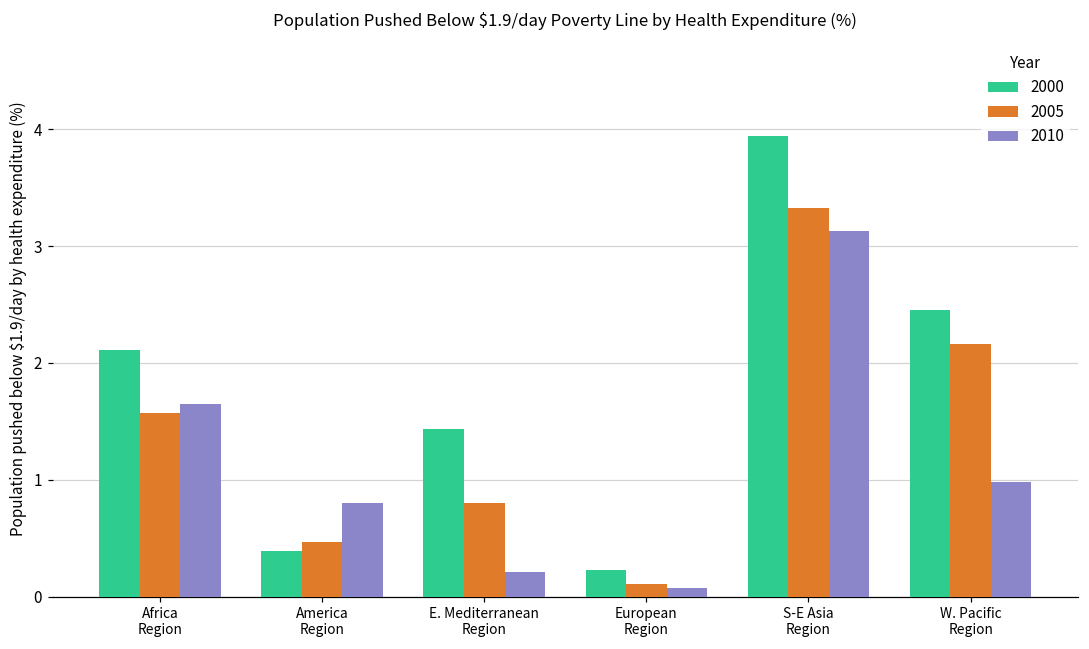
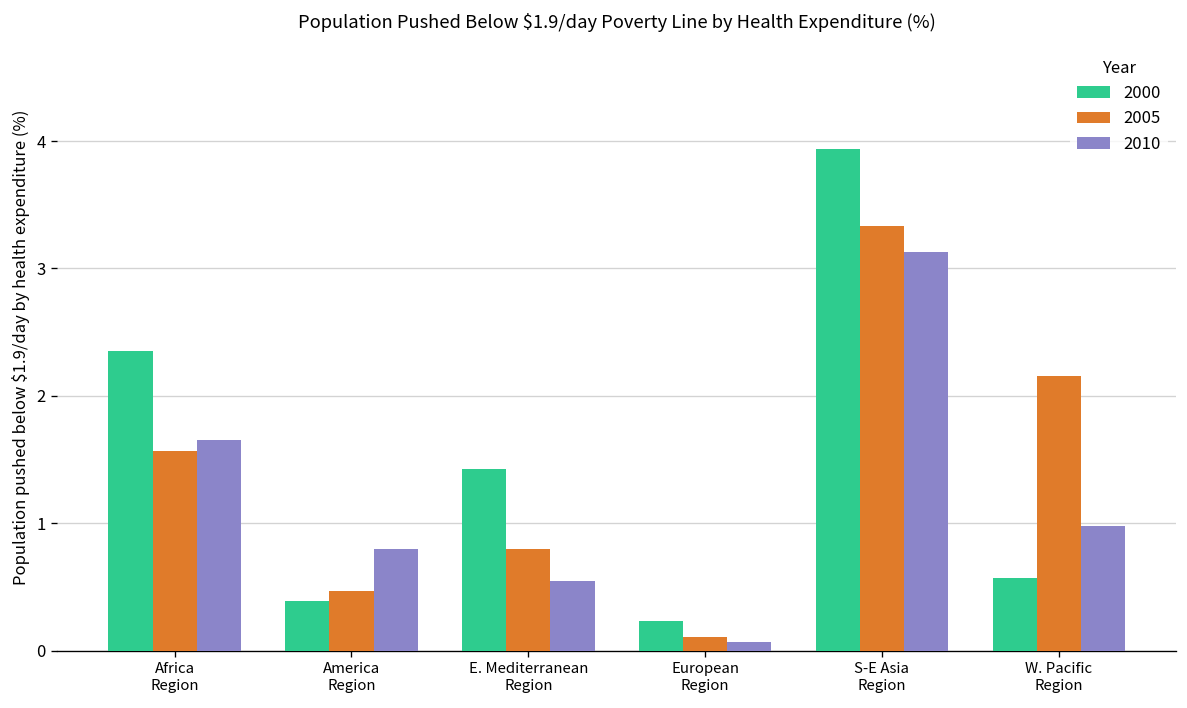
  {
    "2000": {
-     "Africa Region": 2.11,
+     "Africa Region": 2.35,
      "America Region": 0.39,
      "E. Mediterranean Region": 1.43,
      "European Region": 0.23,
      "S-E Asia Region": 3.94,
-     "W. Pacific Region": 2.45
+     "W. Pacific Region": 0.57
    },
    "2005": {
      "Africa Region": 1.57,
      "America Region": 0.47,
      "E. Mediterranean Region": 0.80,
      "European Region": 0.11,
      "S-E Asia Region": 3.33,
      "W. Pacific Region": 2.16
    },
    "2010": {
      "Africa Region": 1.65,
      "America Region": 0.80,
-     "E. Mediterranean Region": 0.21,
+     "E. Mediterranean Region": 0.55,
      "European Region": 0.07,
      "S-E Asia Region": 3.13,
      "W. Pacific Region": 0.98
    }
  }
